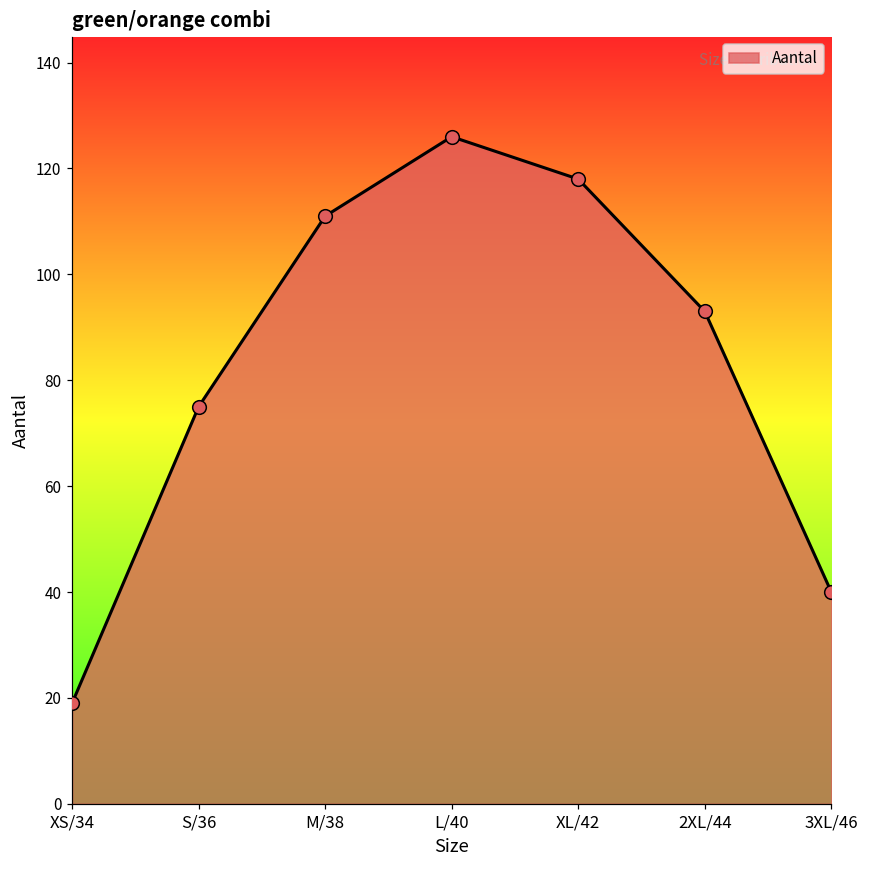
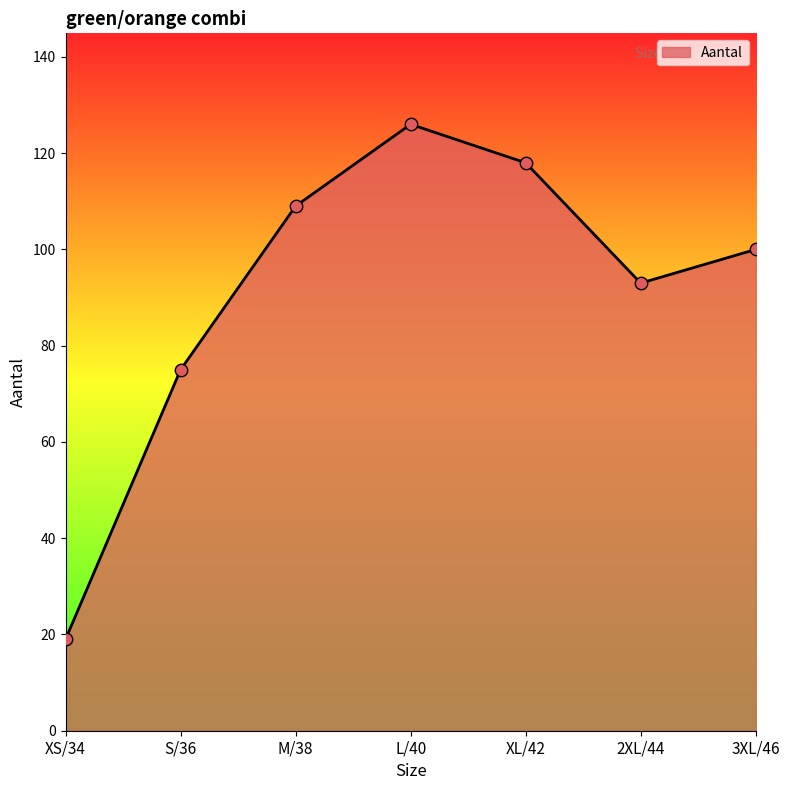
  {
    "XS/34": 19,
    "S/36": 75,
-   "M/38": 111,
+   "M/38": 109,
    "L/40": 126,
    "XL/42": 118,
    "2XL/44": 93,
-   "3XL/46": 40
+   "3XL/46": 100
  }
